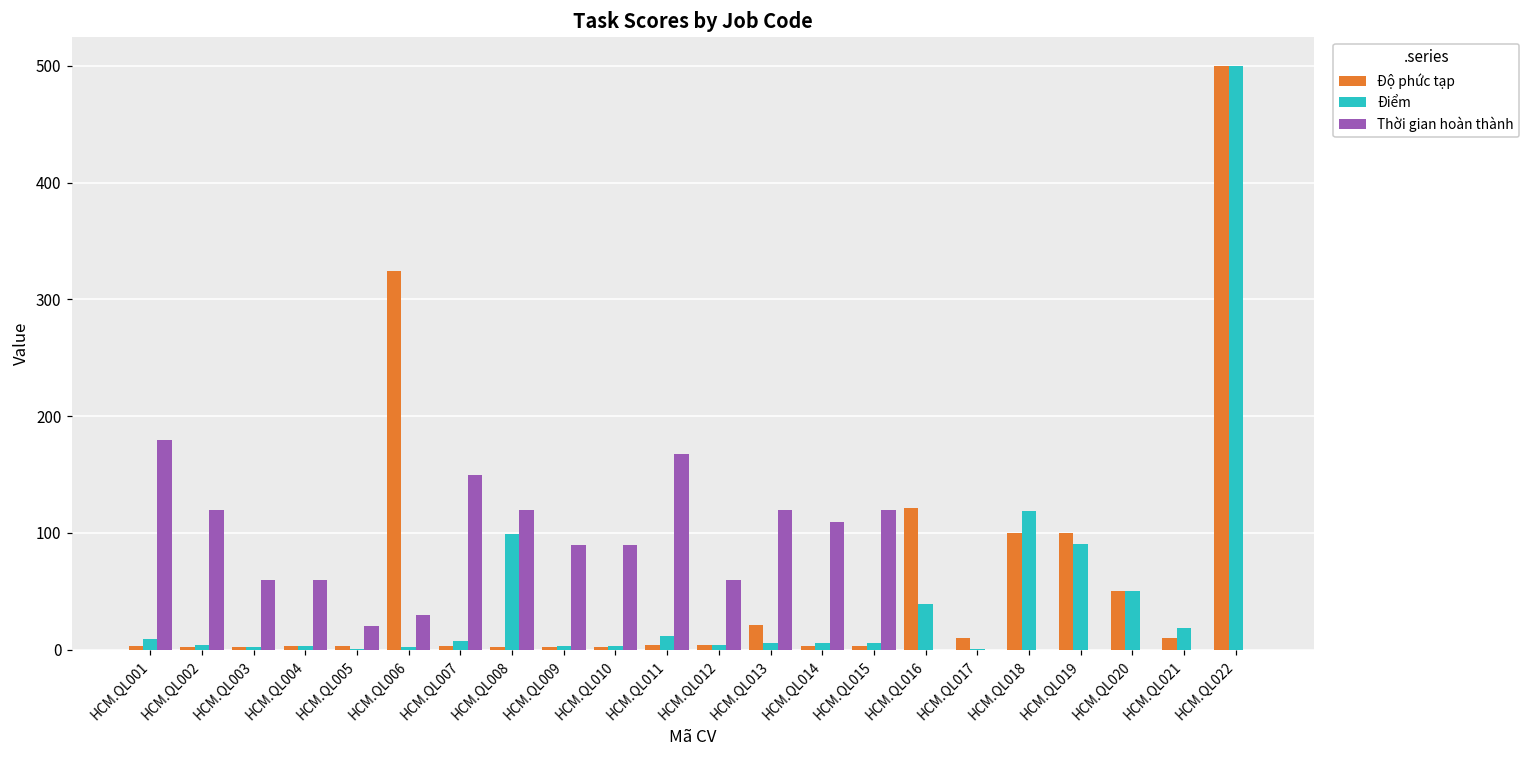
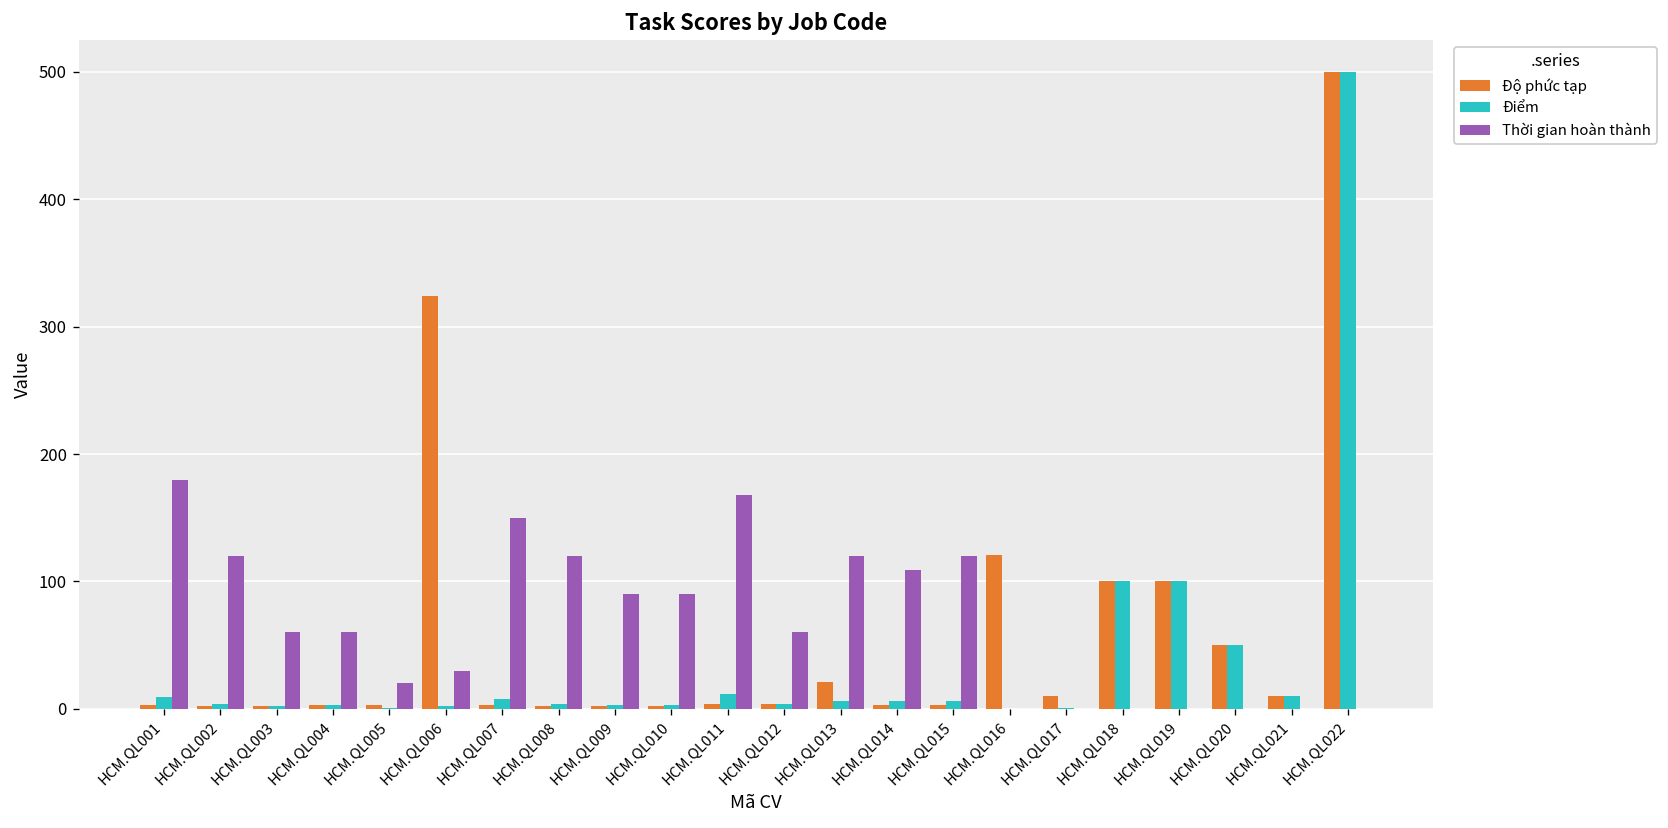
  {
    "Độ phức tạp": {
      "HCM.QL001": 3,
      "HCM.QL004": 3,
      "HCM.QL005": 3,
      "HCM.QL006": 324,
      "HCM.QL007": 3,
      "HCM.QL011": 4,
      "HCM.QL012": 4,
      "HCM.QL013": 21,
      "HCM.QL014": 3,
      "HCM.QL015": 3,
      "HCM.QL016": 121,
      "HCM.QL017": 10,
      "HCM.QL018": 100,
      "HCM.QL019": 100,
      "HCM.QL020": 50,
      "HCM.QL021": 10,
      "HCM.QL022": 500
    },
    "Điểm": {
      "HCM.QL001": 9,
      "HCM.QL002": 4,
      "HCM.QL004": 3,
      "HCM.QL007": 8,
-     "HCM.QL008": 99,
+     "HCM.QL008": 4,
      "HCM.QL009": 3,
      "HCM.QL010": 3,
      "HCM.QL011": 12,
      "HCM.QL012": 4,
      "HCM.QL013": 6,
      "HCM.QL014": 6,
      "HCM.QL015": 6,
-     "HCM.QL016": 39,
-     "HCM.QL018": 119,
-     "HCM.QL019": 91,
+     "HCM.QL016": 0,
+     "HCM.QL018": 100,
+     "HCM.QL019": 100,
      "HCM.QL020": 50,
-     "HCM.QL021": 19,
+     "HCM.QL021": 10,
      "HCM.QL022": 500
    },
    "Thời gian hoàn thành": {
      "HCM.QL001": 180,
      "HCM.QL002": 120,
      "HCM.QL003": 60,
      "HCM.QL004": 60,
      "HCM.QL005": 20,
      "HCM.QL006": 30,
      "HCM.QL007": 150,
      "HCM.QL008": 120,
      "HCM.QL009": 90,
      "HCM.QL010": 90,
      "HCM.QL011": 168,
      "HCM.QL012": 60,
      "HCM.QL013": 120,
      "HCM.QL014": 109,
      "HCM.QL015": 120,
      "HCM.QL016": 0,
      "HCM.QL017": 0,
      "HCM.QL018": 0,
      "HCM.QL019": 0,
      "HCM.QL020": 0,
      "HCM.QL021": 0,
      "HCM.QL022": 0
    }
  }
